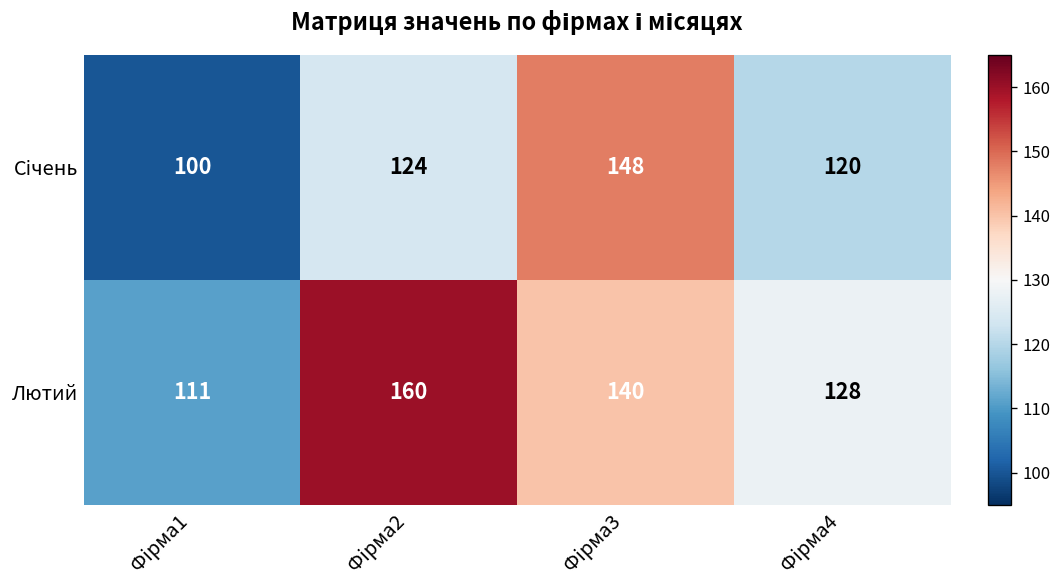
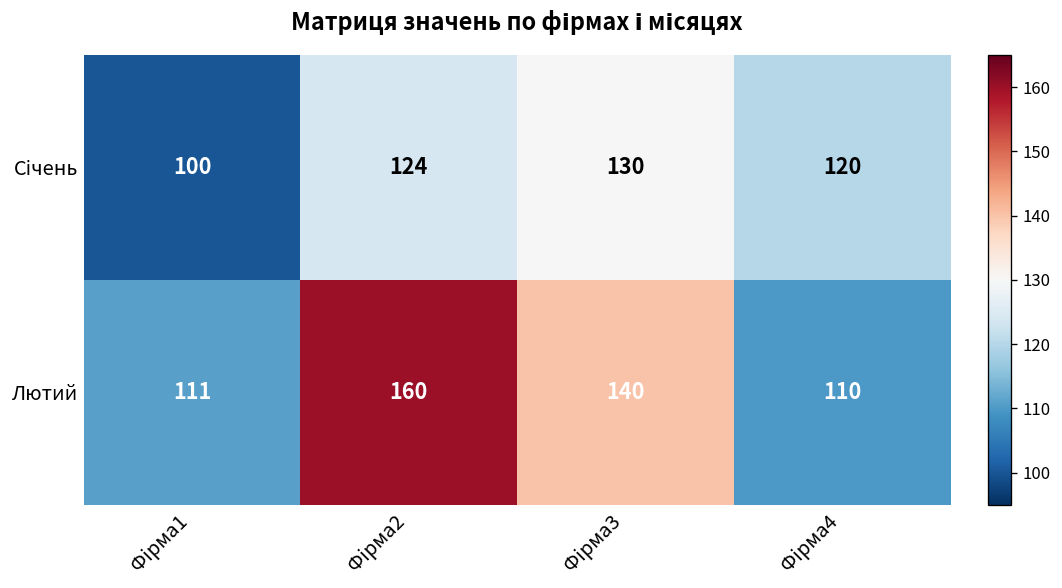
  {
    "Січень": {
      "Фірма1": 100,
      "Фірма2": 124,
-     "Фірма3": 148,
+     "Фірма3": 130,
      "Фірма4": 120
    },
    "Лютий": {
      "Фірма1": 111,
      "Фірма2": 160,
      "Фірма3": 140,
-     "Фірма4": 128
+     "Фірма4": 110
    }
  }
